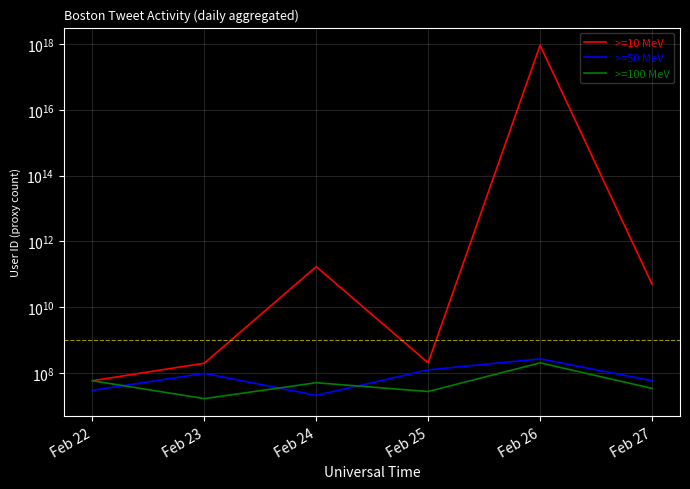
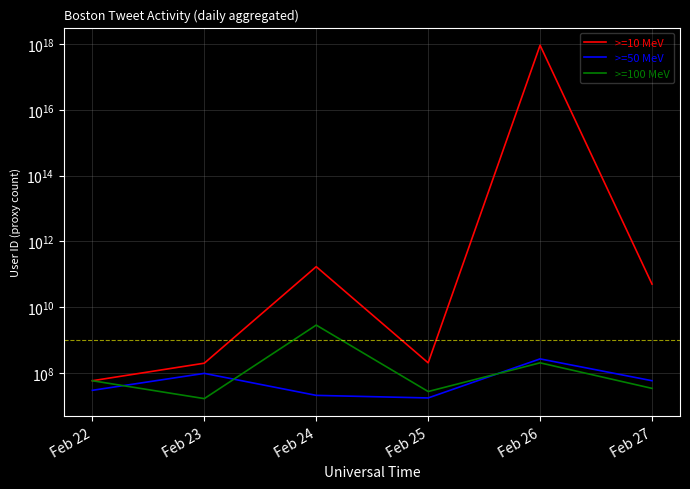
  {
    ">=10 MeV": {
      "Feb 23": 200000000,
      "Feb 24": 200000000000,
      "Feb 25": 200000000,
      "Feb 26": 900000000000000000,
      "Feb 27": 50000000000
    },
    ">=50 MeV": {
      "Feb 22": 30000000,
      "Feb 23": 100000000,
      "Feb 24": 20000000,
-     "Feb 25": 120000000,
+     "Feb 25": 20000000,
      "Feb 26": 300000000,
      "Feb 27": 60000000
    },
    ">=100 MeV": {
      "Feb 23": 20000000,
-     "Feb 24": 50000000,
+     "Feb 24": 3000000000,
      "Feb 25": 30000000,
      "Feb 26": 200000000,
      "Feb 27": 30000000
    }
  }
